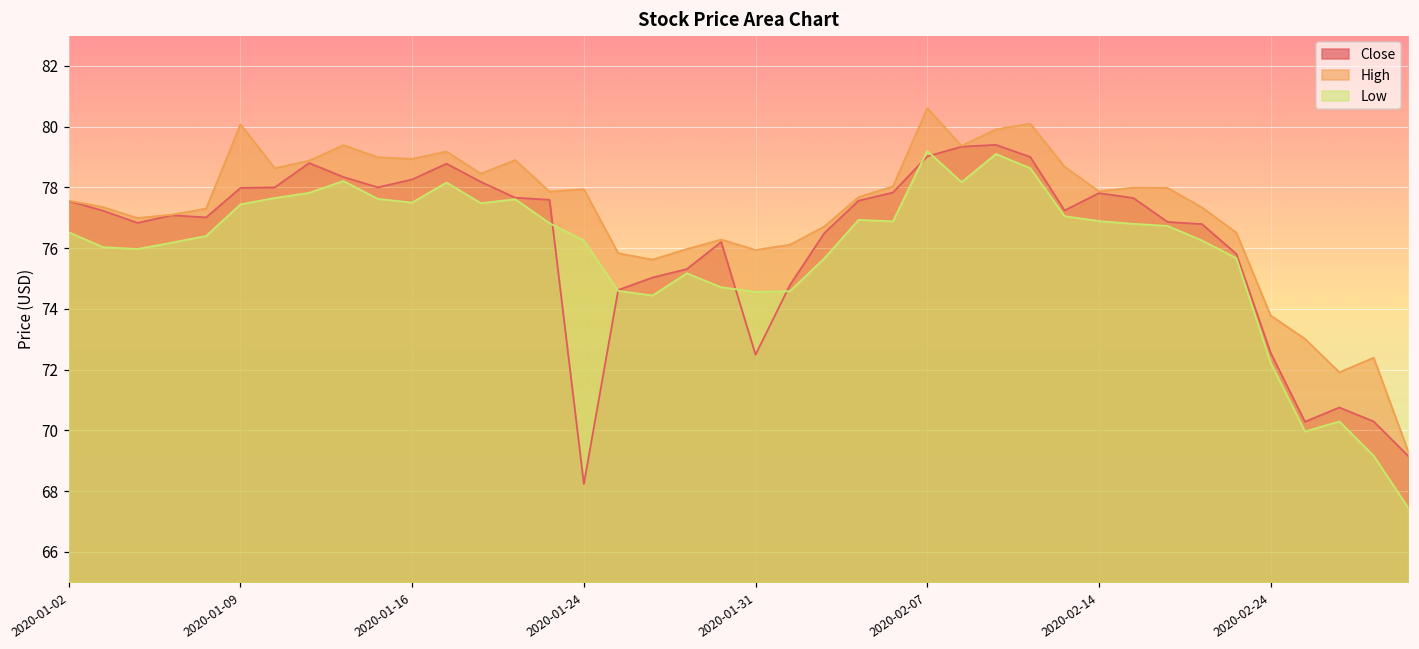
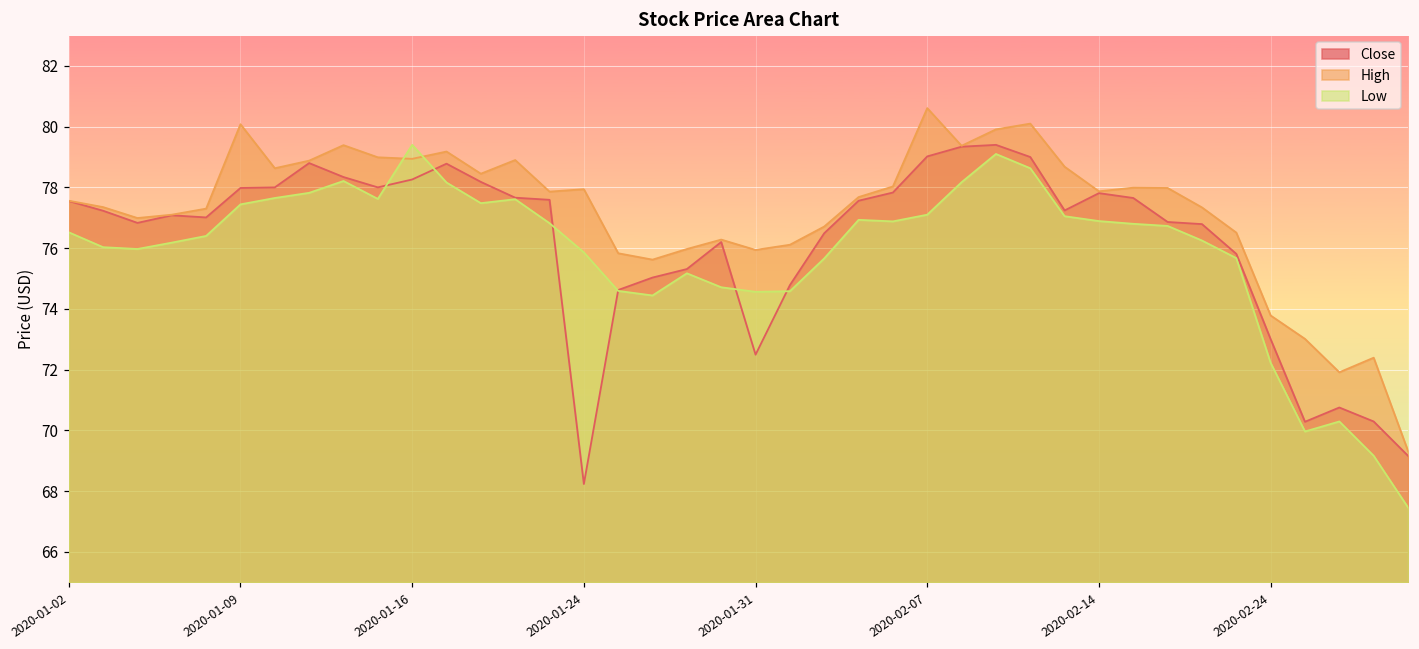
  {
    "Close": {
      "2020-01-09": 78.0,
      "2020-01-16": 78.3,
      "2020-01-24": 68.2,
      "2020-01-31": 72.5,
      "2020-02-07": 79.0,
-     "2020-02-24": 72.6
+     "2020-02-24": 73.0
    },
    "High": {
      "2020-01-09": 80.1,
      "2020-01-16": 78.9,
      "2020-01-24": 77.9,
      "2020-01-31": 75.9,
      "2020-02-07": 80.6,
      "2020-02-24": 73.8
    },
    "Low": {
      "2020-01-02": 76.5,
      "2020-01-09": 77.4,
-     "2020-01-16": 77.5,
-     "2020-01-24": 76.3,
+     "2020-01-16": 79.4,
+     "2020-01-24": 75.9,
      "2020-01-31": 74.6,
-     "2020-02-07": 79.2,
+     "2020-02-07": 77.1,
      "2020-02-14": 76.9,
      "2020-02-24": 72.2
    }
  }
